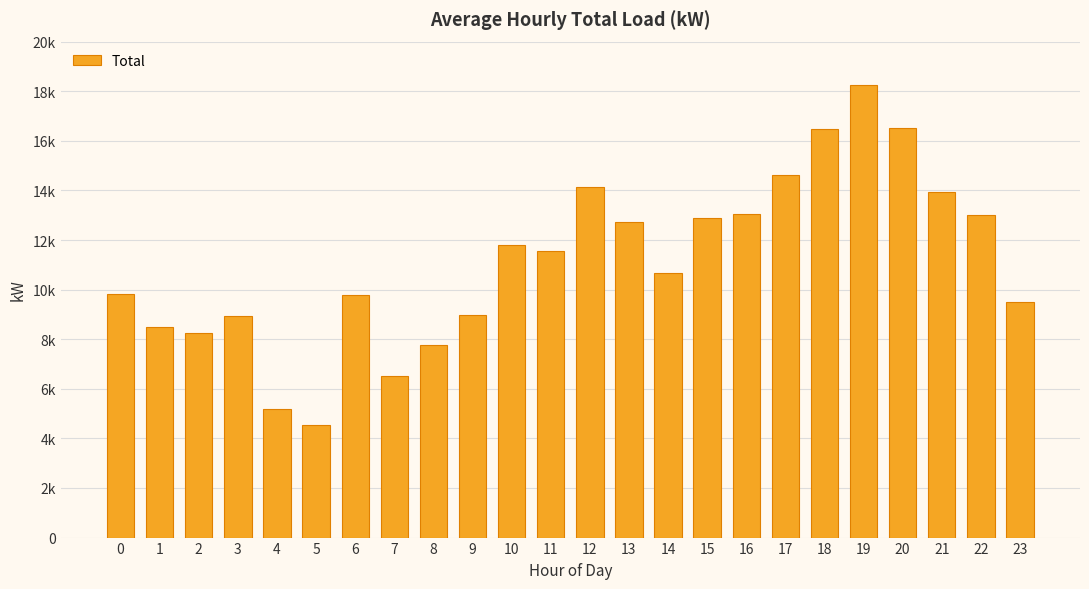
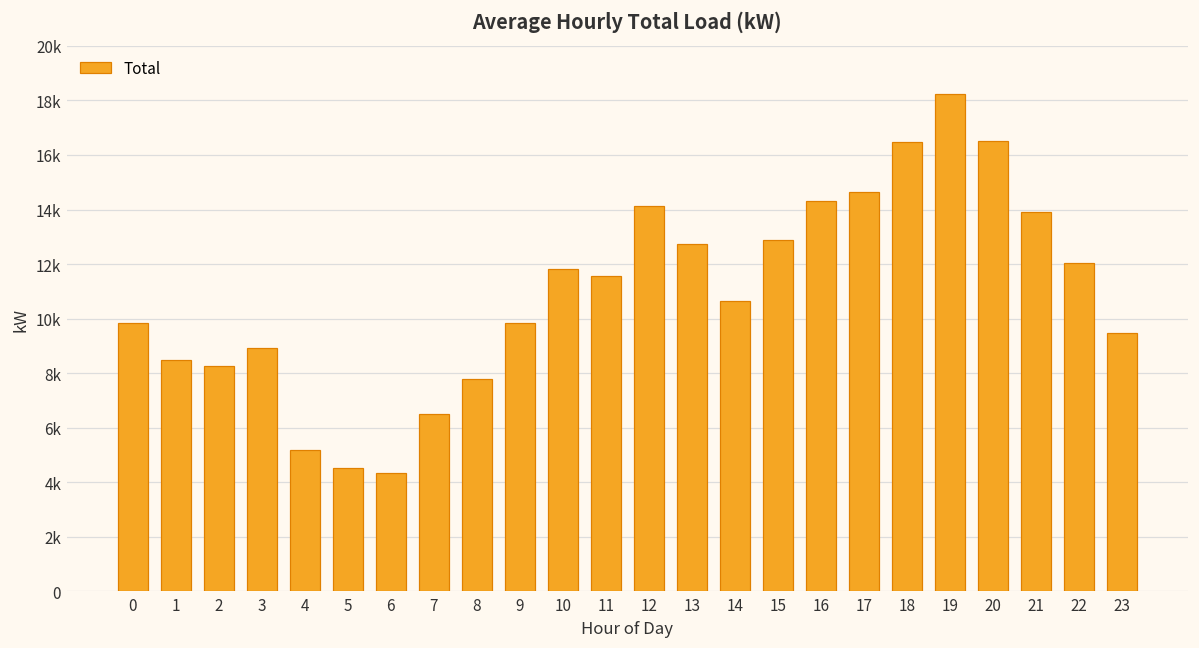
  {
    "0": 9800,
    "1": 8500,
    "2": 8300,
    "3": 8900,
    "4": 5200,
    "5": 4500,
-   "6": 9800,
+   "6": 4300,
    "7": 6500,
    "8": 7800,
-   "9": 9000,
+   "9": 9800,
    "10": 11800,
    "11": 11600,
    "12": 14100,
    "13": 12700,
    "14": 10700,
    "15": 12900,
-   "16": 13000,
+   "16": 14300,
    "17": 14600,
    "18": 16500,
    "19": 18200,
    "20": 16500,
    "21": 13900,
-   "22": 13000,
+   "22": 12000,
    "23": 9500
  }
